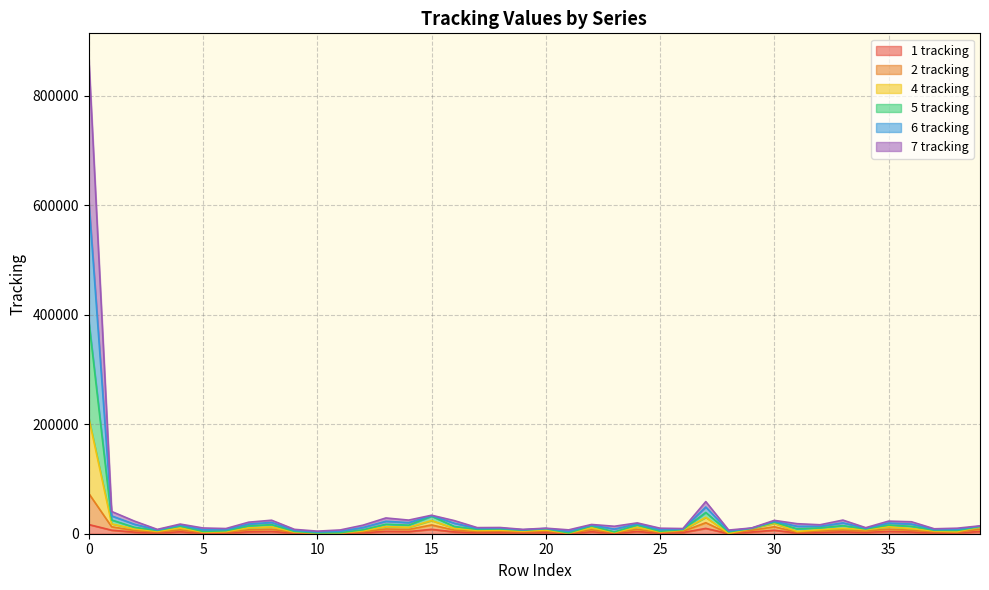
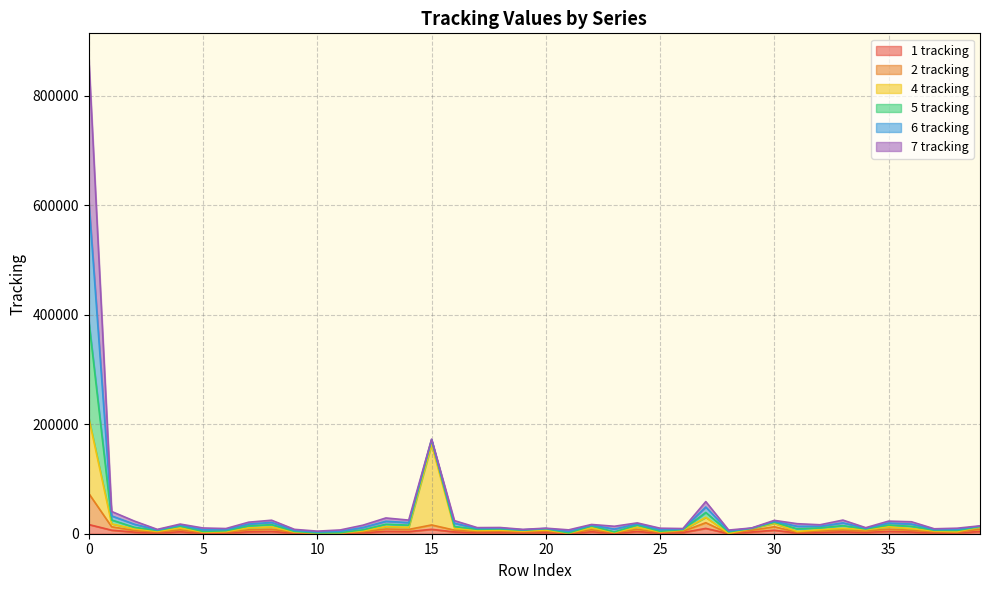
  {
    "4 tracking": {
      "0": 140000,
-     "15": 10000
+     "15": 150000
    },
    "5 tracking": {
      "0": 180000
    },
    "6 tracking": {
      "0": 220000
    },
    "7 tracking": {
      "0": 260000
    }
  }
